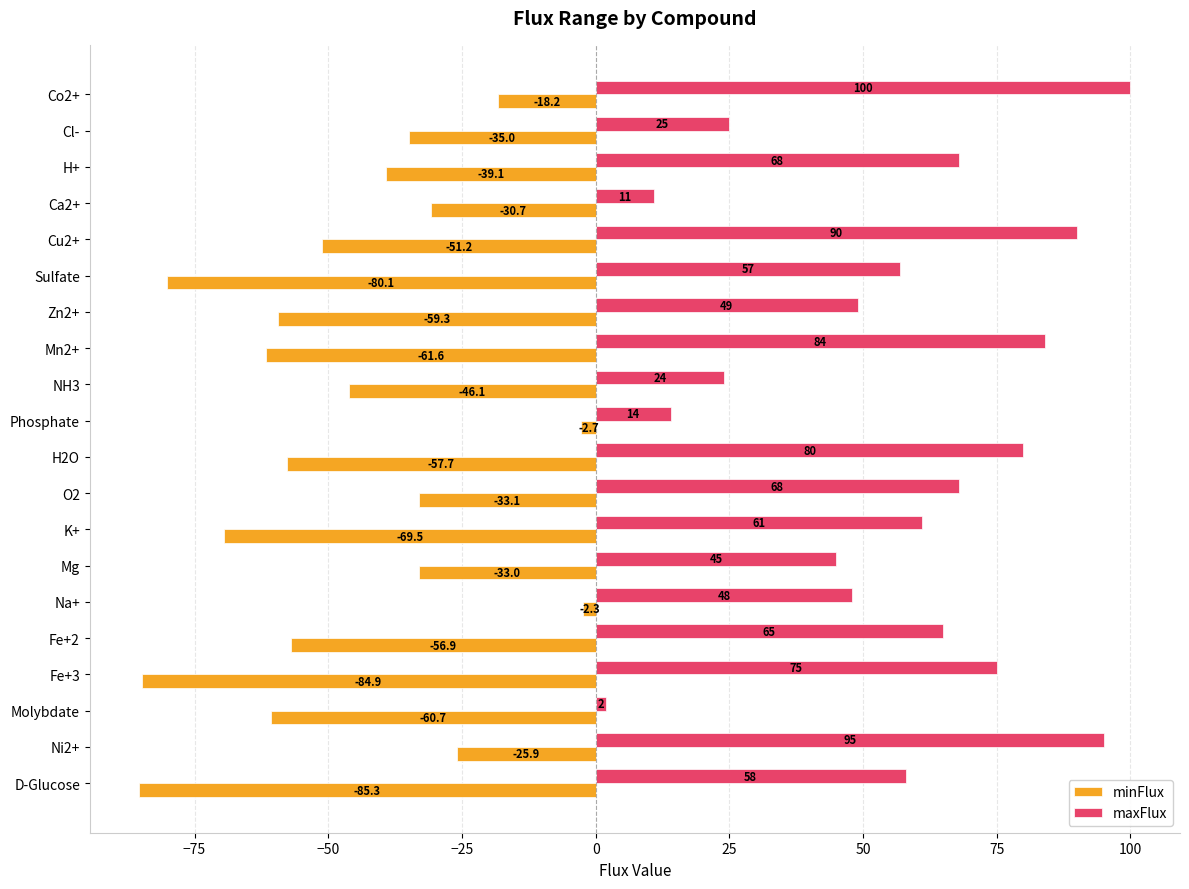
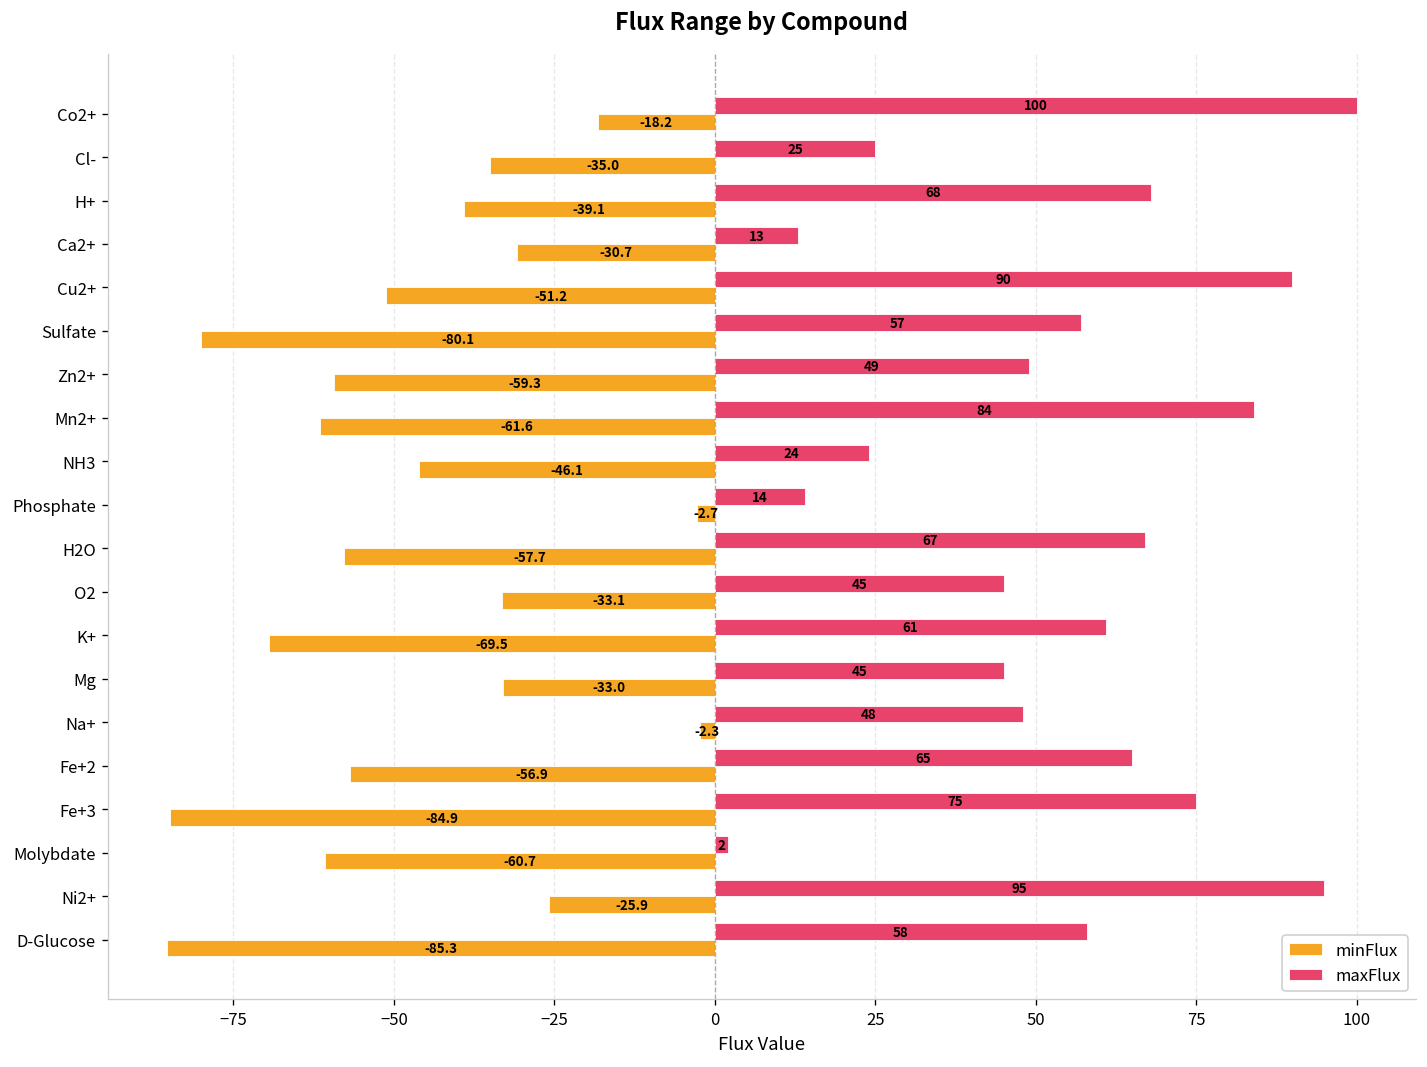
  {
    "minFlux": {
      "Co2+": -18.2,
      "Cl-": -35.0,
      "H+": -39.1,
      "Ca2+": -30.7,
      "Cu2+": -51.2,
      "Sulfate": -80.1,
      "Zn2+": -59.3,
      "Mn2+": -61.6,
      "NH3": -46.1,
      "Phosphate": -2.7,
      "H2O": -57.7,
      "O2": -33.1,
      "K+": -69.5,
      "Mg": -33.0,
      "Na+": -2.3,
      "Fe+2": -56.9,
      "Fe+3": -84.9,
      "Molybdate": -60.7,
      "Ni2+": -25.9,
      "D-Glucose": -85.3
    },
    "maxFlux": {
      "Co2+": 100,
      "Cl-": 25,
      "H+": 68,
-     "Ca2+": 11,
+     "Ca2+": 13,
      "Cu2+": 90,
      "Sulfate": 57,
      "Zn2+": 49,
      "Mn2+": 84,
      "NH3": 24,
      "Phosphate": 14,
-     "H2O": 80,
-     "O2": 68,
+     "H2O": 67,
+     "O2": 45,
      "K+": 61,
      "Mg": 45,
      "Na+": 48,
      "Fe+2": 65,
      "Fe+3": 75,
      "Molybdate": 2,
      "Ni2+": 95,
      "D-Glucose": 58
    }
  }
